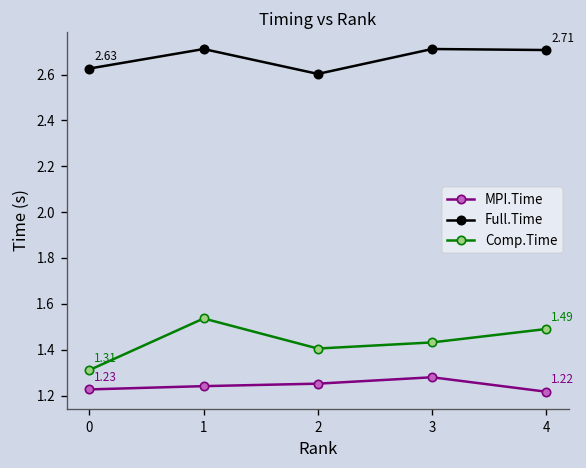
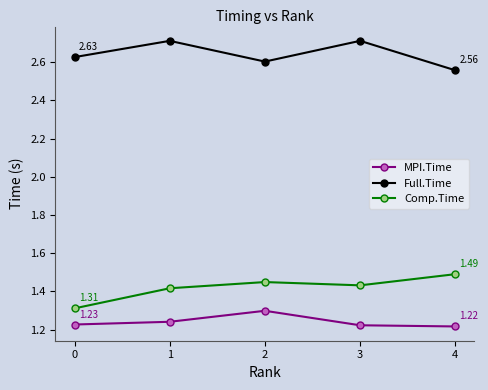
  {
    "MPI.Time": {
      "1": 1.24,
-     "2": 1.25,
-     "3": 1.28
+     "2": 1.30,
+     "3": 1.22
    },
    "Full.Time": {
      "0": 2.63,
-     "4": 2.71
+     "4": 2.56
    },
    "Comp.Time": {
-     "1": 1.54,
-     "2": 1.41,
+     "1": 1.42,
+     "2": 1.45,
      "3": 1.43
    }
  }
